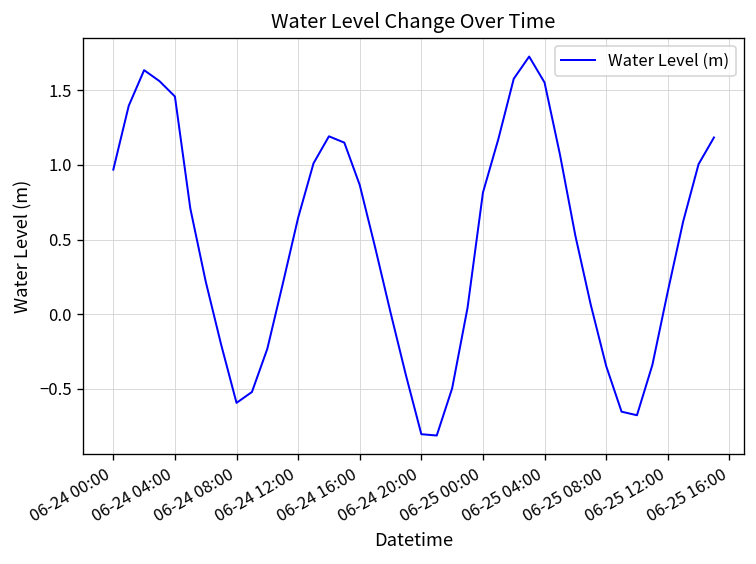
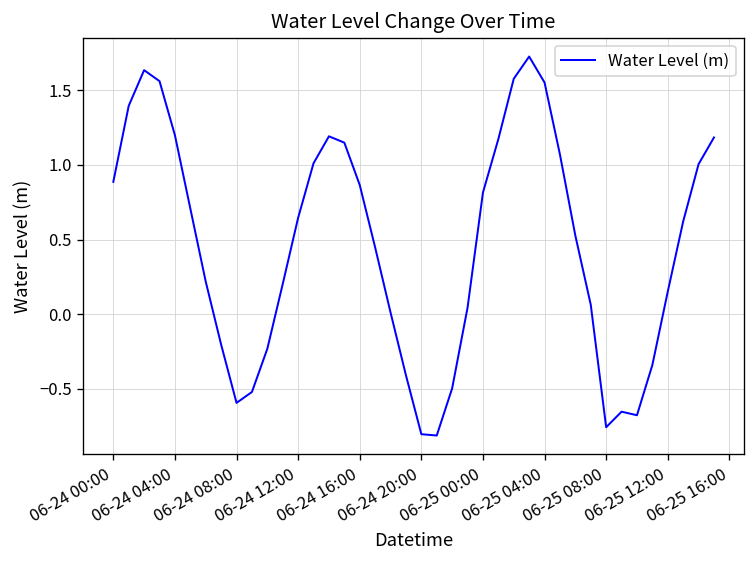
  {
-   "06-24 00:00": 0.97,
-   "06-24 04:00": 1.46,
+   "06-24 00:00": 0.89,
+   "06-24 04:00": 1.20,
    "06-24 08:00": -0.59,
    "06-24 12:00": 0.65,
    "06-24 16:00": 0.86,
    "06-24 20:00": -0.80,
    "06-25 00:00": 0.81,
    "06-25 04:00": 1.55,
-   "06-25 08:00": -0.35,
+   "06-25 08:00": -0.76,
    "06-25 12:00": 0.15
  }
